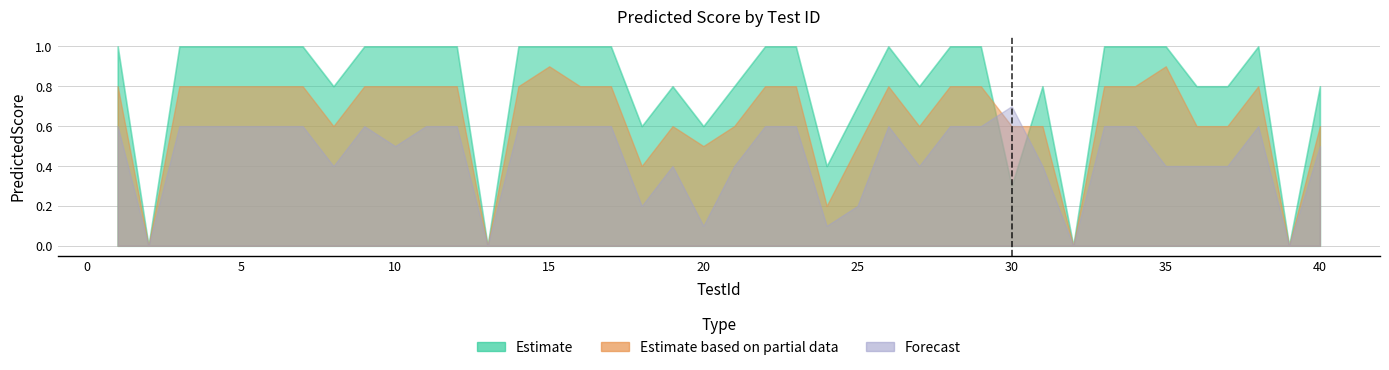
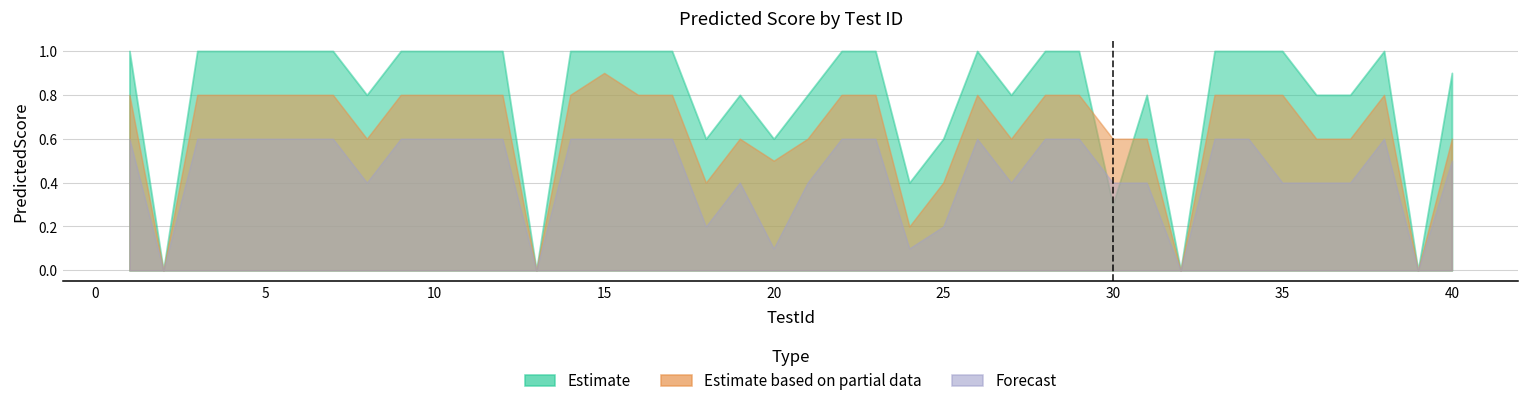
  {
    "Estimate": {
      "5": 1.0,
      "10": 1.0,
      "15": 1.0,
      "20": 0.6,
-     "25": 0.7,
+     "25": 0.6,
      "30": 0.3,
      "35": 1.0,
-     "40": 0.8
+     "40": 0.9
    },
    "Estimate based on partial data": {
      "5": 0.8,
      "10": 0.8,
      "15": 0.9,
      "20": 0.5,
-     "25": 0.5,
+     "25": 0.4,
      "30": 0.6,
-     "35": 0.9,
+     "35": 0.8,
      "40": 0.6
    },
    "Forecast": {
      "5": 0.6,
-     "10": 0.5,
+     "10": 0.6,
      "15": 0.6,
      "20": 0.1,
      "25": 0.2,
-     "30": 0.7,
+     "30": 0.4,
      "35": 0.4,
      "40": 0.5
    }
  }
